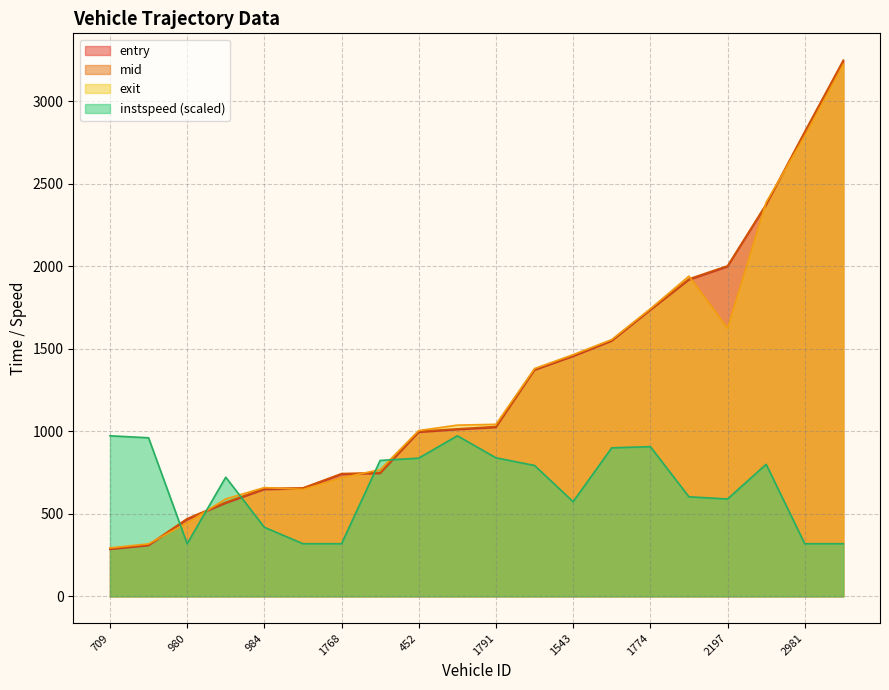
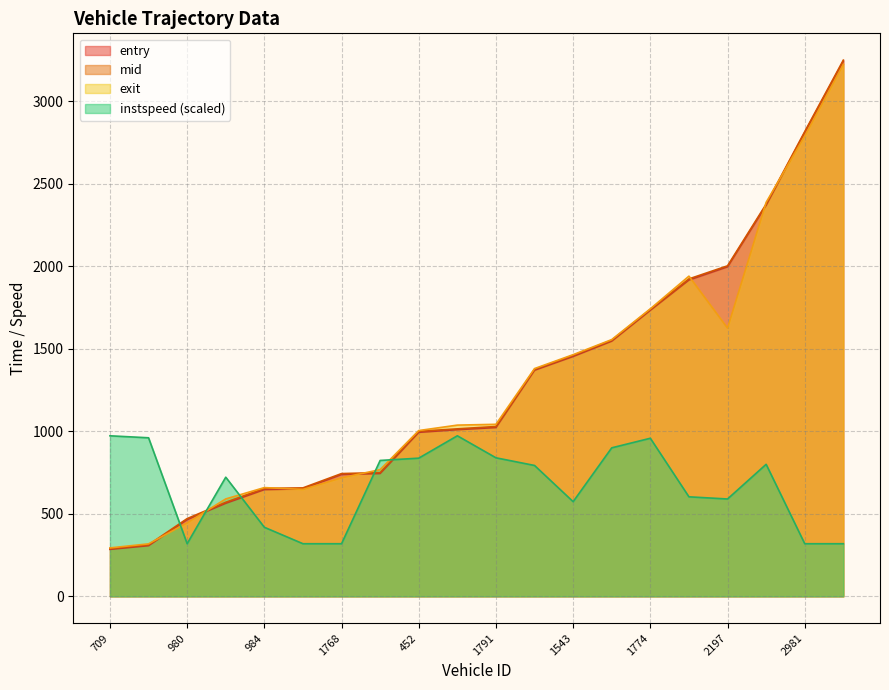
  {
    "exit": {
      "980": 450,
      "1768": 720,
      "2197": 1630,
      "2981": 2790
    },
    "instspeed (scaled)": {
      "709": 970,
      "980": 320,
      "984": 420,
      "1768": 320,
      "452": 840,
      "1791": 840,
      "1543": 570,
-     "1774": 910,
+     "1774": 960,
      "2197": 590,
      "2981": 320
    }
  }
